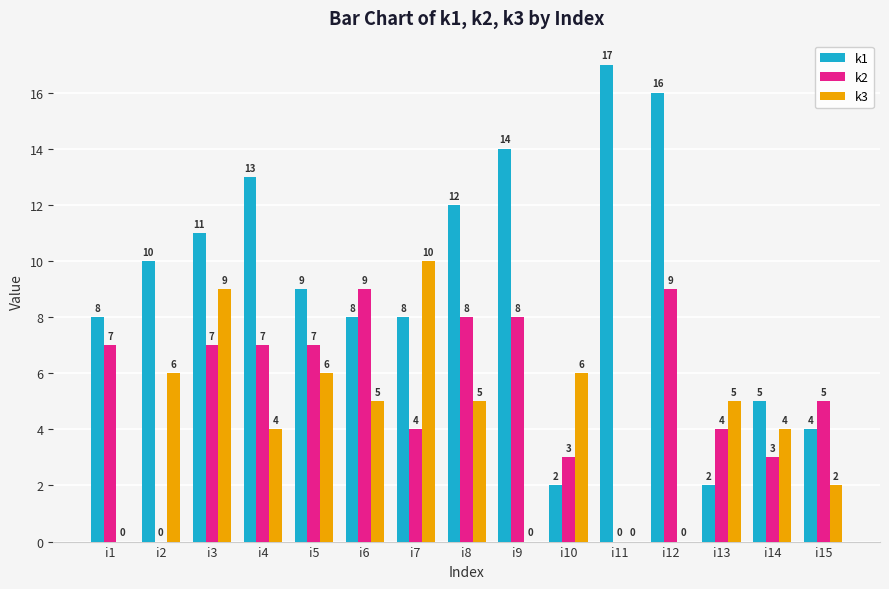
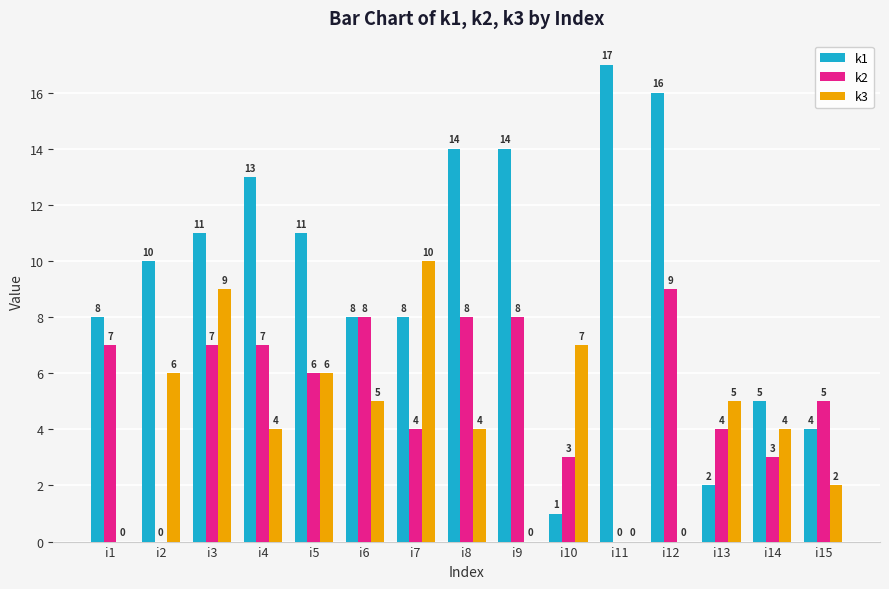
  {
    "k1": {
      "i1": 8,
      "i2": 10,
      "i3": 11,
      "i4": 13,
-     "i5": 9,
+     "i5": 11,
      "i6": 8,
      "i7": 8,
-     "i8": 12,
+     "i8": 14,
      "i9": 14,
-     "i10": 2,
+     "i10": 1,
      "i11": 17,
      "i12": 16,
      "i13": 2,
      "i14": 5,
      "i15": 4
    },
    "k2": {
      "i1": 7,
      "i2": 0,
      "i3": 7,
      "i4": 7,
-     "i5": 7,
-     "i6": 9,
+     "i5": 6,
+     "i6": 8,
      "i7": 4,
      "i8": 8,
      "i9": 8,
      "i10": 3,
      "i11": 0,
      "i12": 9,
      "i13": 4,
      "i14": 3,
      "i15": 5
    },
    "k3": {
      "i1": 0,
      "i2": 6,
      "i3": 9,
      "i4": 4,
      "i5": 6,
      "i6": 5,
      "i7": 10,
-     "i8": 5,
+     "i8": 4,
      "i9": 0,
-     "i10": 6,
+     "i10": 7,
      "i11": 0,
      "i12": 0,
      "i13": 5,
      "i14": 4,
      "i15": 2
    }
  }
